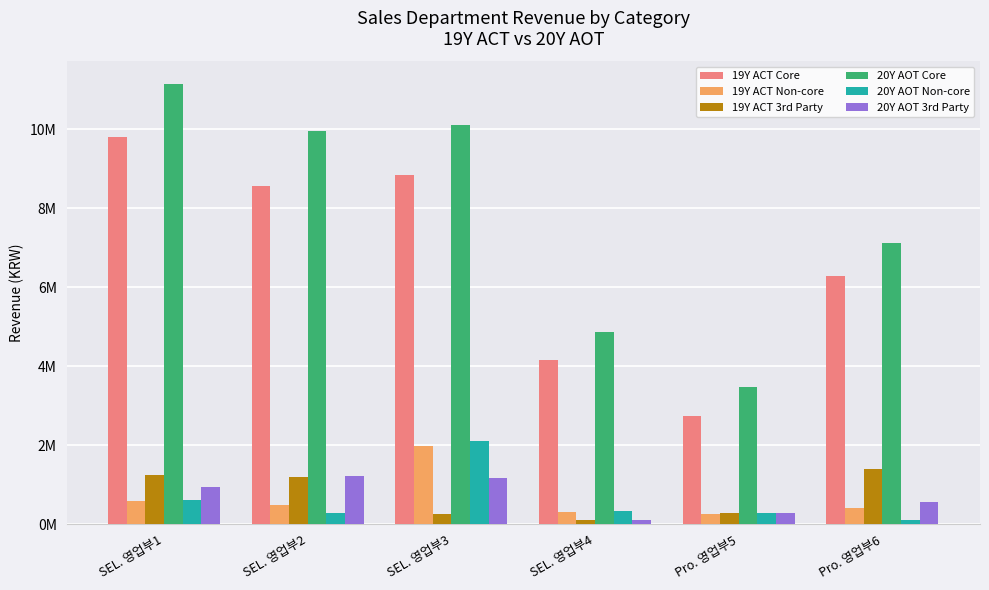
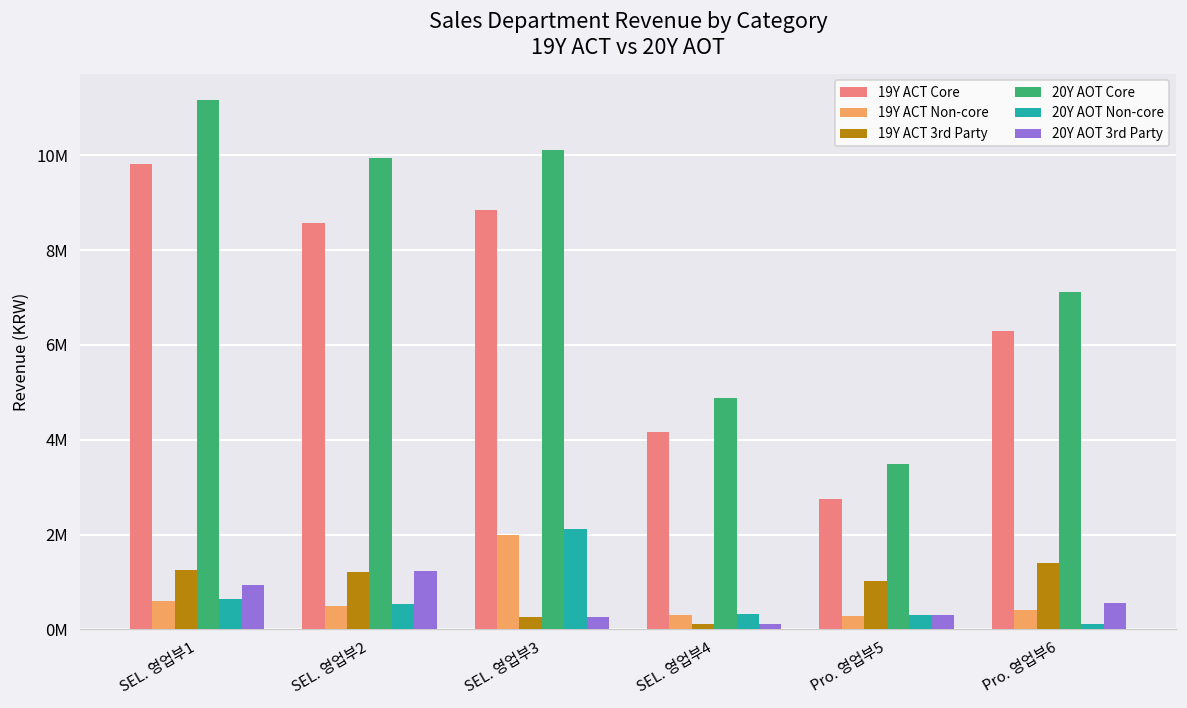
  {
    "19Y ACT 3rd Party": {
      "SEL. 영업부1": 1300000,
      "SEL. 영업부2": 1200000,
      "SEL. 영업부3": 300000,
      "SEL. 영업부4": 100000,
-     "Pro. 영업부5": 300000,
+     "Pro. 영업부5": 1000000,
      "Pro. 영업부6": 1400000
    },
    "20Y AOT Core": {
      "SEL. 영업부1": 11200000,
      "SEL. 영업부2": 10000000,
      "SEL. 영업부3": 10100000,
      "SEL. 영업부4": 4900000,
      "Pro. 영업부5": 3500000,
      "Pro. 영업부6": 7100000
    },
    "20Y AOT Non-core": {
      "SEL. 영업부1": 600000,
-     "SEL. 영업부2": 300000,
+     "SEL. 영업부2": 500000,
      "SEL. 영업부3": 2100000,
      "SEL. 영업부4": 300000,
      "Pro. 영업부5": 300000,
      "Pro. 영업부6": 100000
    },
    "20Y AOT 3rd Party": {
      "SEL. 영업부1": 900000,
      "SEL. 영업부2": 1200000,
-     "SEL. 영업부3": 1200000,
+     "SEL. 영업부3": 300000,
      "SEL. 영업부4": 100000,
      "Pro. 영업부5": 300000,
      "Pro. 영업부6": 600000
    }
  }
